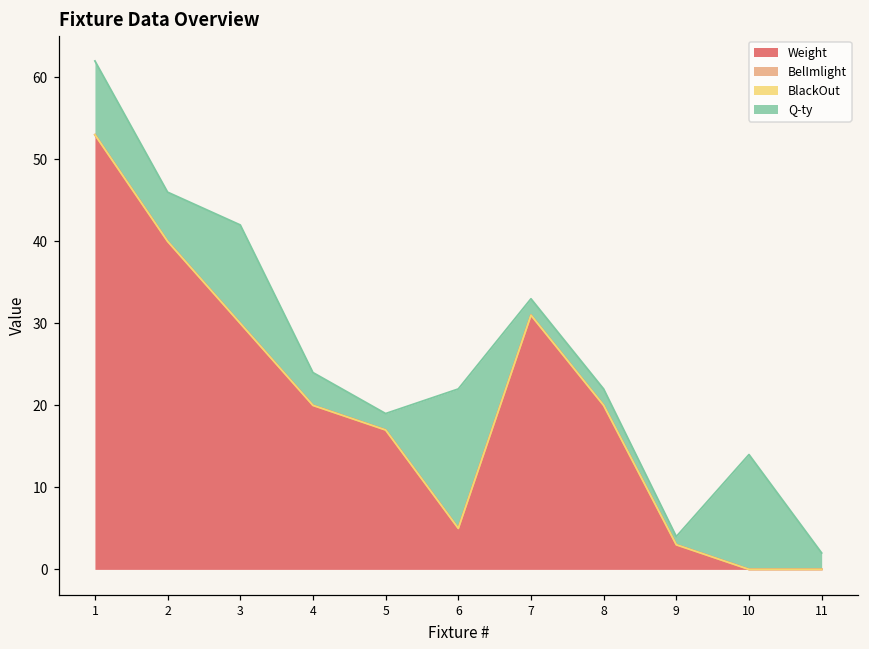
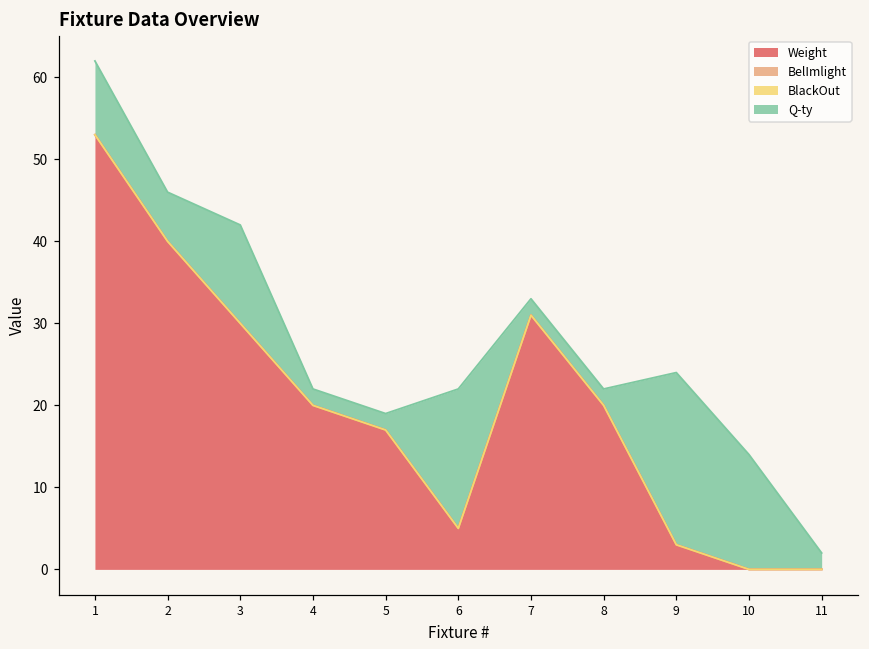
  {
    "BlackOut": {
      "1": 53,
      "2": 40,
      "3": 30,
      "4": 20,
      "5": 17,
      "6": 5,
      "7": 31,
      "8": 20,
      "9": 3,
      "10": 0,
      "11": 0
    },
    "Q-ty": {
      "1": 9,
      "2": 6,
      "3": 12,
-     "4": 4,
+     "4": 2,
      "5": 2,
      "6": 17,
      "7": 2,
      "8": 2,
-     "9": 1,
+     "9": 21,
      "10": 14,
      "11": 2
    }
  }
